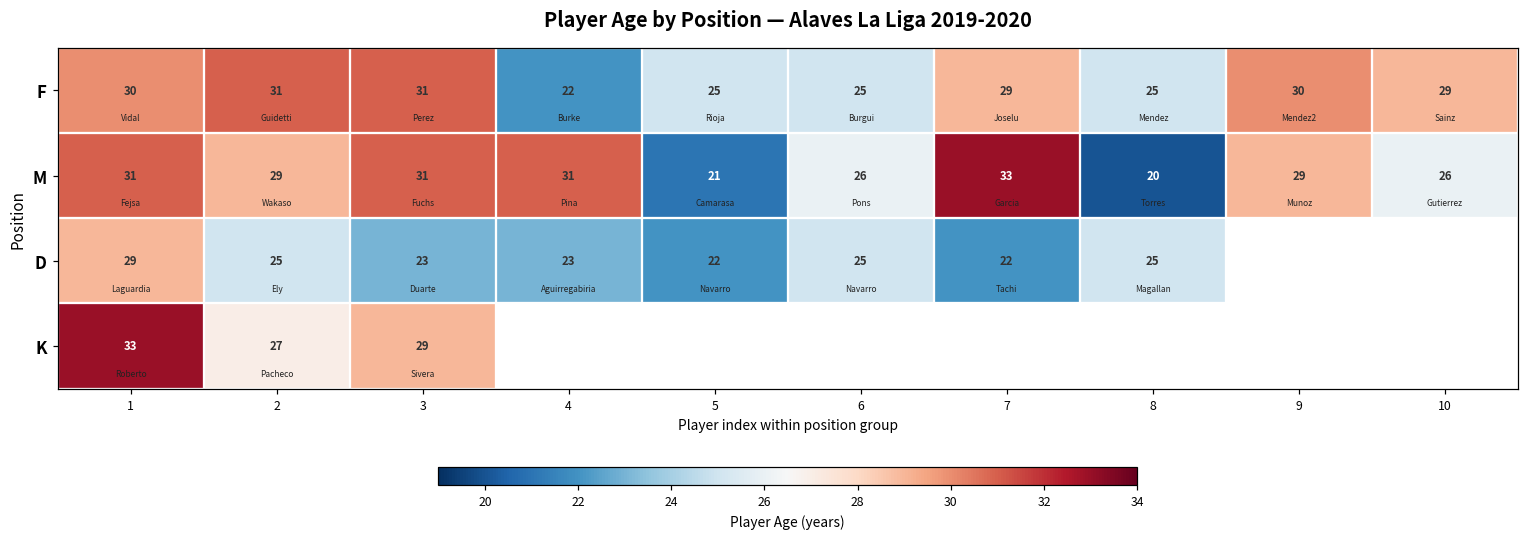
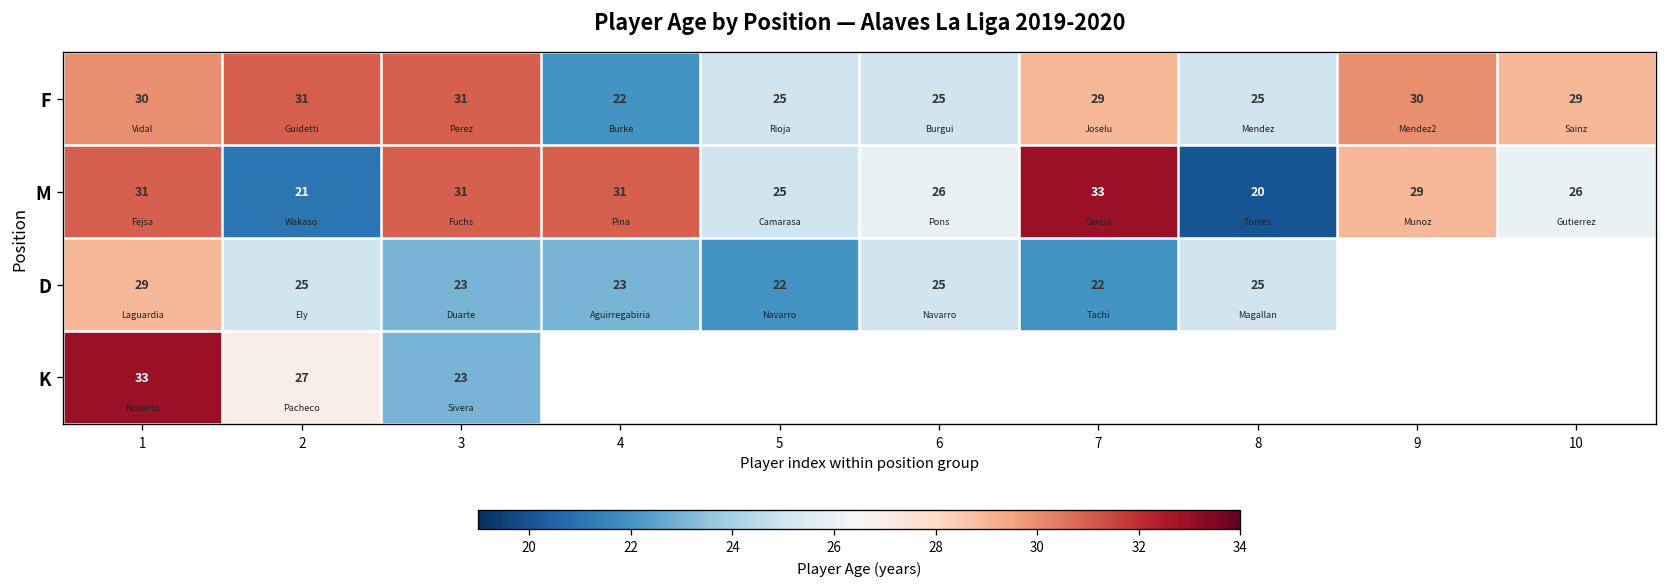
  {
    "M": {
-     "2": 29,
-     "5": 21
+     "2": 21,
+     "5": 25
    },
    "K": {
-     "3": 29
+     "3": 23
    }
  }
